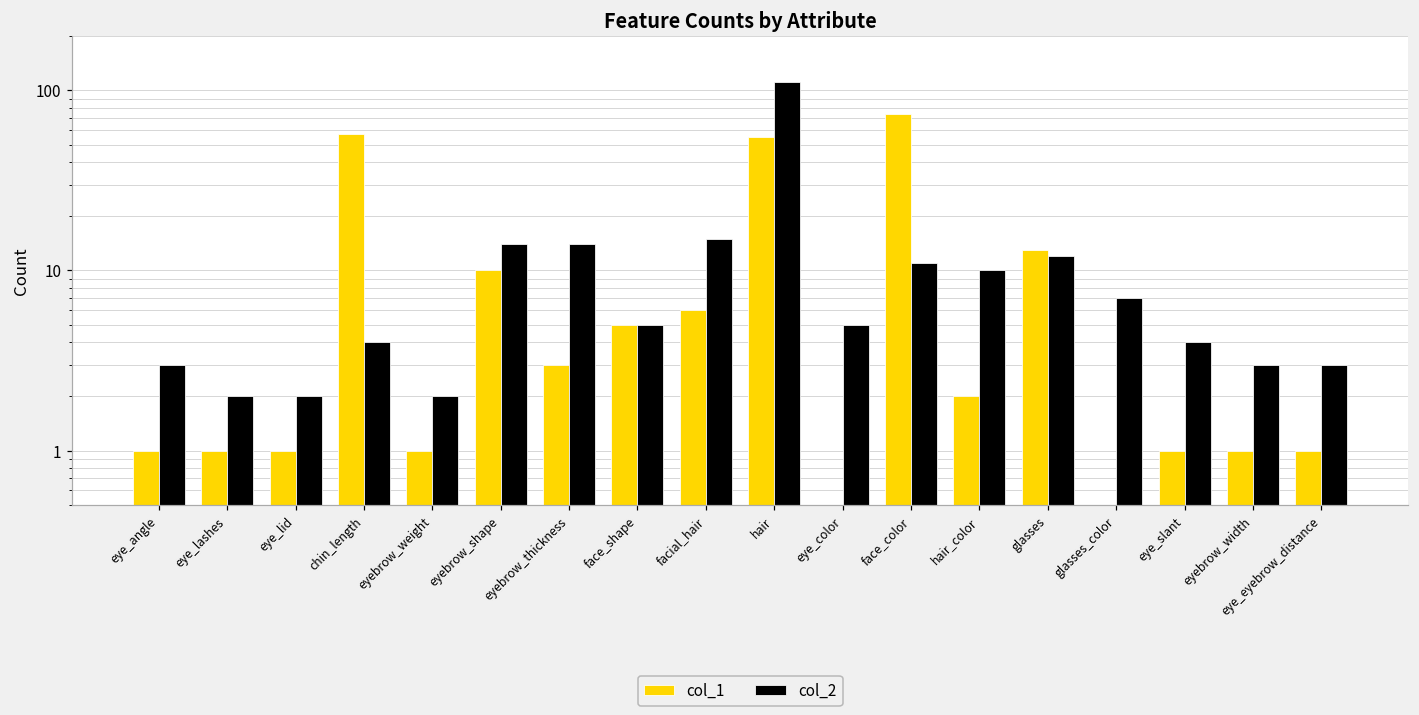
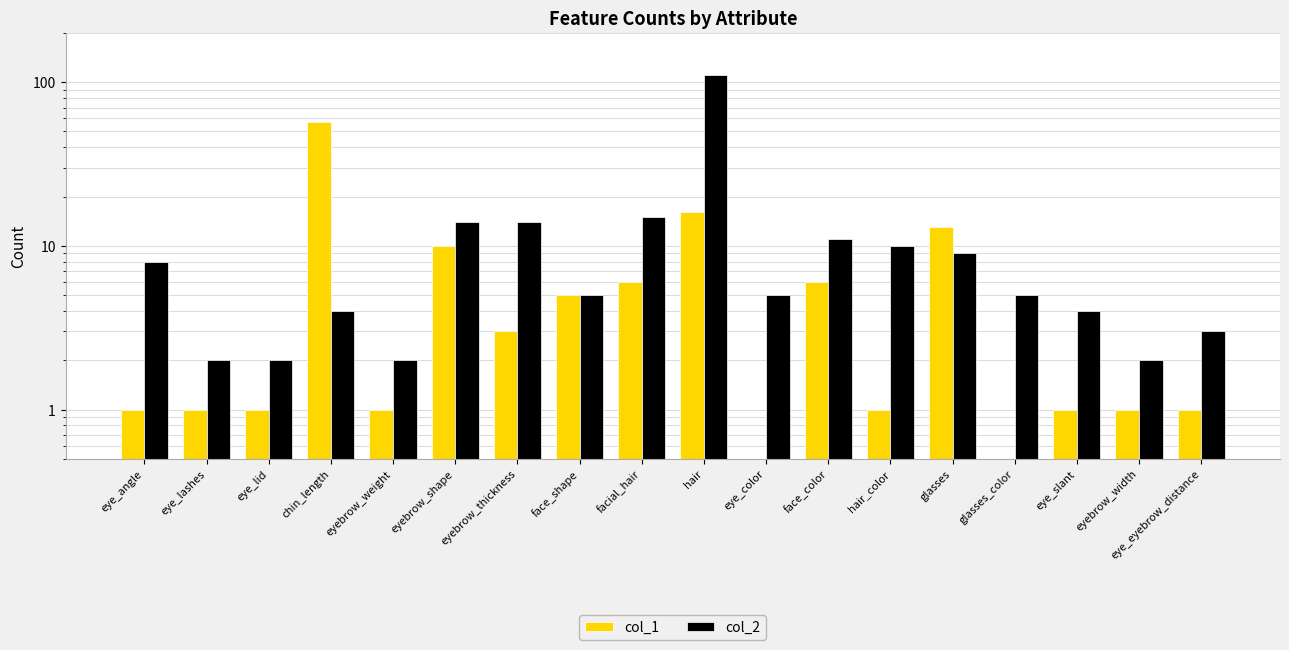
  {
    "col_1": {
      "eye_angle": 1,
      "eye_lashes": 1,
      "eye_lid": 1,
      "chin_length": 57,
      "eyebrow_weight": 1,
      "eyebrow_shape": 10,
      "eyebrow_thickness": 3,
      "face_shape": 5,
      "facial_hair": 6,
-     "hair": 55,
+     "hair": 16,
      "eye_color": 0.50,
-     "face_color": 70,
-     "hair_color": 2,
+     "face_color": 6,
+     "hair_color": 1,
      "glasses": 13,
      "glasses_color": 0.50,
      "eye_slant": 1,
      "eyebrow_width": 1,
      "eye_eyebrow_distance": 1
    },
    "col_2": {
-     "eye_angle": 3,
+     "eye_angle": 8,
      "eye_lashes": 2,
      "eye_lid": 2,
      "chin_length": 4,
      "eyebrow_weight": 2,
      "eyebrow_shape": 14,
      "eyebrow_thickness": 14,
      "face_shape": 5,
      "facial_hair": 15,
      "hair": 110,
      "eye_color": 5,
      "face_color": 11,
      "hair_color": 10,
-     "glasses": 12,
-     "glasses_color": 7,
+     "glasses": 9,
+     "glasses_color": 5,
      "eye_slant": 4,
-     "eyebrow_width": 3,
+     "eyebrow_width": 2,
      "eye_eyebrow_distance": 3
    }
  }
